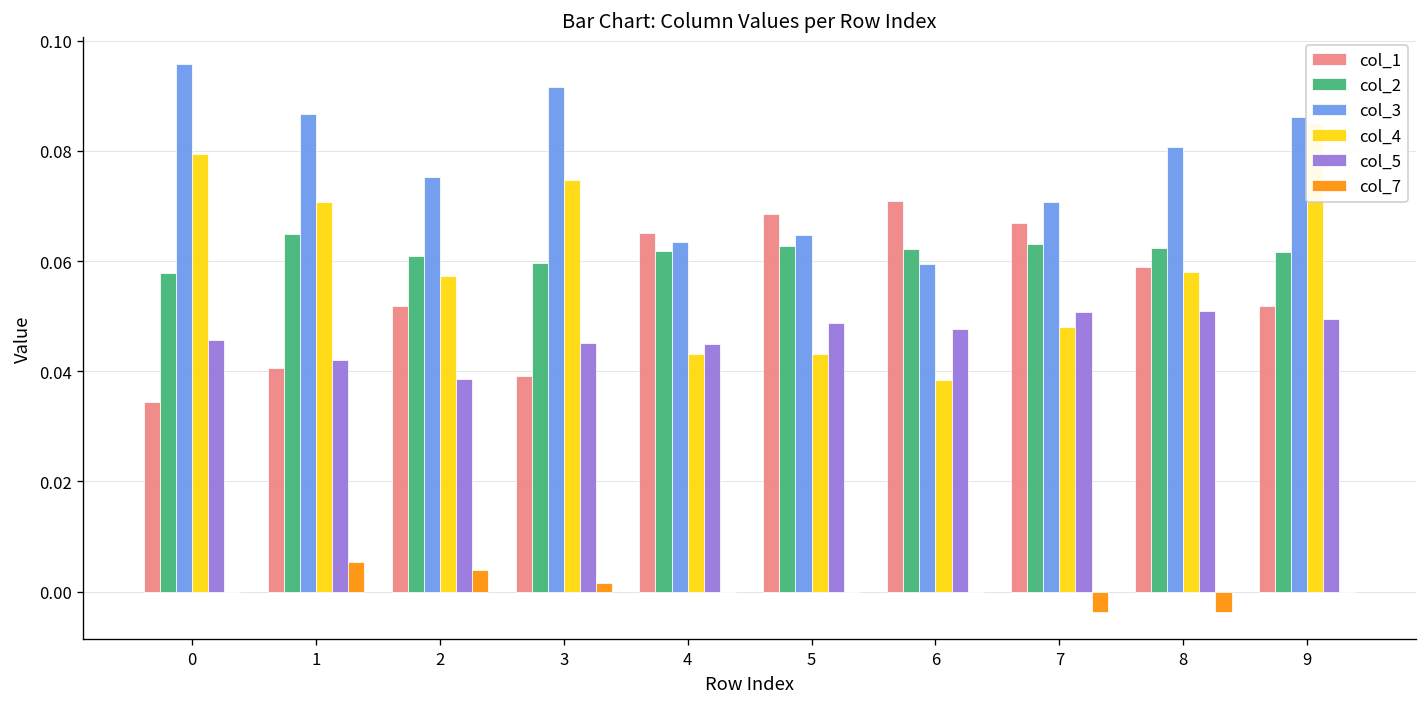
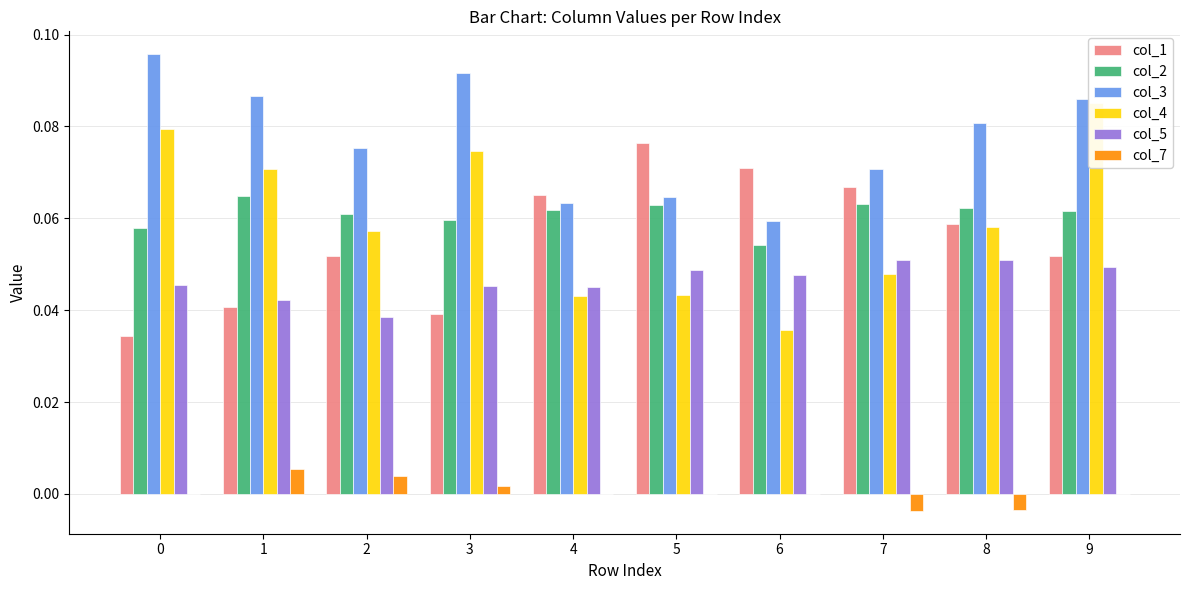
  {
    "col_1": {
      "0": 0.034,
      "1": 0.041,
      "2": 0.052,
      "3": 0.039,
      "4": 0.065,
-     "5": 0.069,
+     "5": 0.076,
      "6": 0.071,
      "7": 0.067,
      "8": 0.059,
      "9": 0.052
    },
    "col_2": {
      "0": 0.058,
      "1": 0.065,
      "2": 0.061,
      "3": 0.060,
      "4": 0.062,
      "5": 0.063,
-     "6": 0.062,
+     "6": 0.054,
      "7": 0.063,
      "8": 0.062,
      "9": 0.062
    },
    "col_3": {
      "0": 0.096,
      "1": 0.087,
      "2": 0.075,
      "3": 0.092,
      "4": 0.063,
      "5": 0.065,
      "6": 0.059,
      "7": 0.071,
      "8": 0.081,
      "9": 0.086
    },
    "col_4": {
      "0": 0.079,
      "1": 0.071,
      "2": 0.057,
      "3": 0.075,
      "4": 0.043,
      "5": 0.043,
-     "6": 0.038,
+     "6": 0.036,
      "7": 0.048,
      "8": 0.058
    },
    "col_5": {
      "0": 0.046,
      "1": 0.042,
      "2": 0.039,
      "3": 0.045,
      "4": 0.045,
      "5": 0.049,
      "6": 0.048,
      "7": 0.051,
      "8": 0.051,
      "9": 0.049
    },
    "col_7": {
      "0": 0.000,
      "1": 0.005,
      "2": 0.004,
      "3": 0.002,
      "4": 0.000,
      "5": 0.000,
      "6": 0.000,
      "7": -0.004,
      "8": -0.004,
      "9": 0.000
    }
  }
